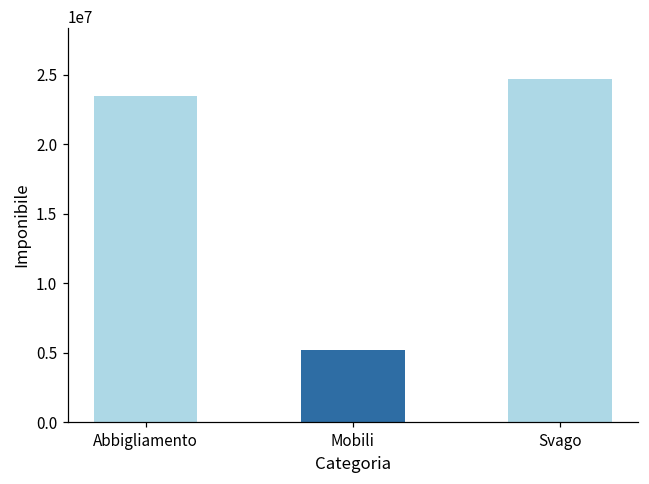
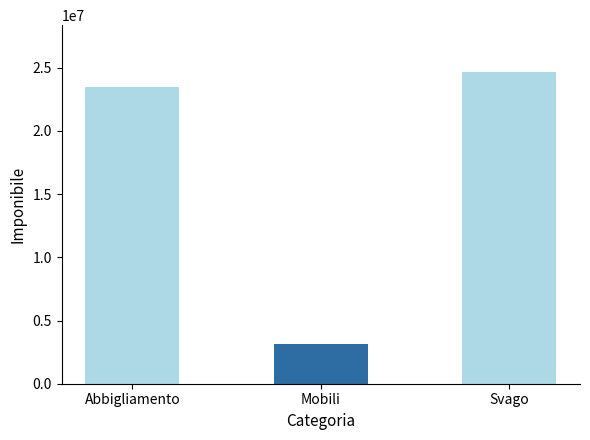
  {
    "Abbigliamento": 23500000,
-   "Mobili": 5200000,
+   "Mobili": 3100000,
    "Svago": 24700000
  }
